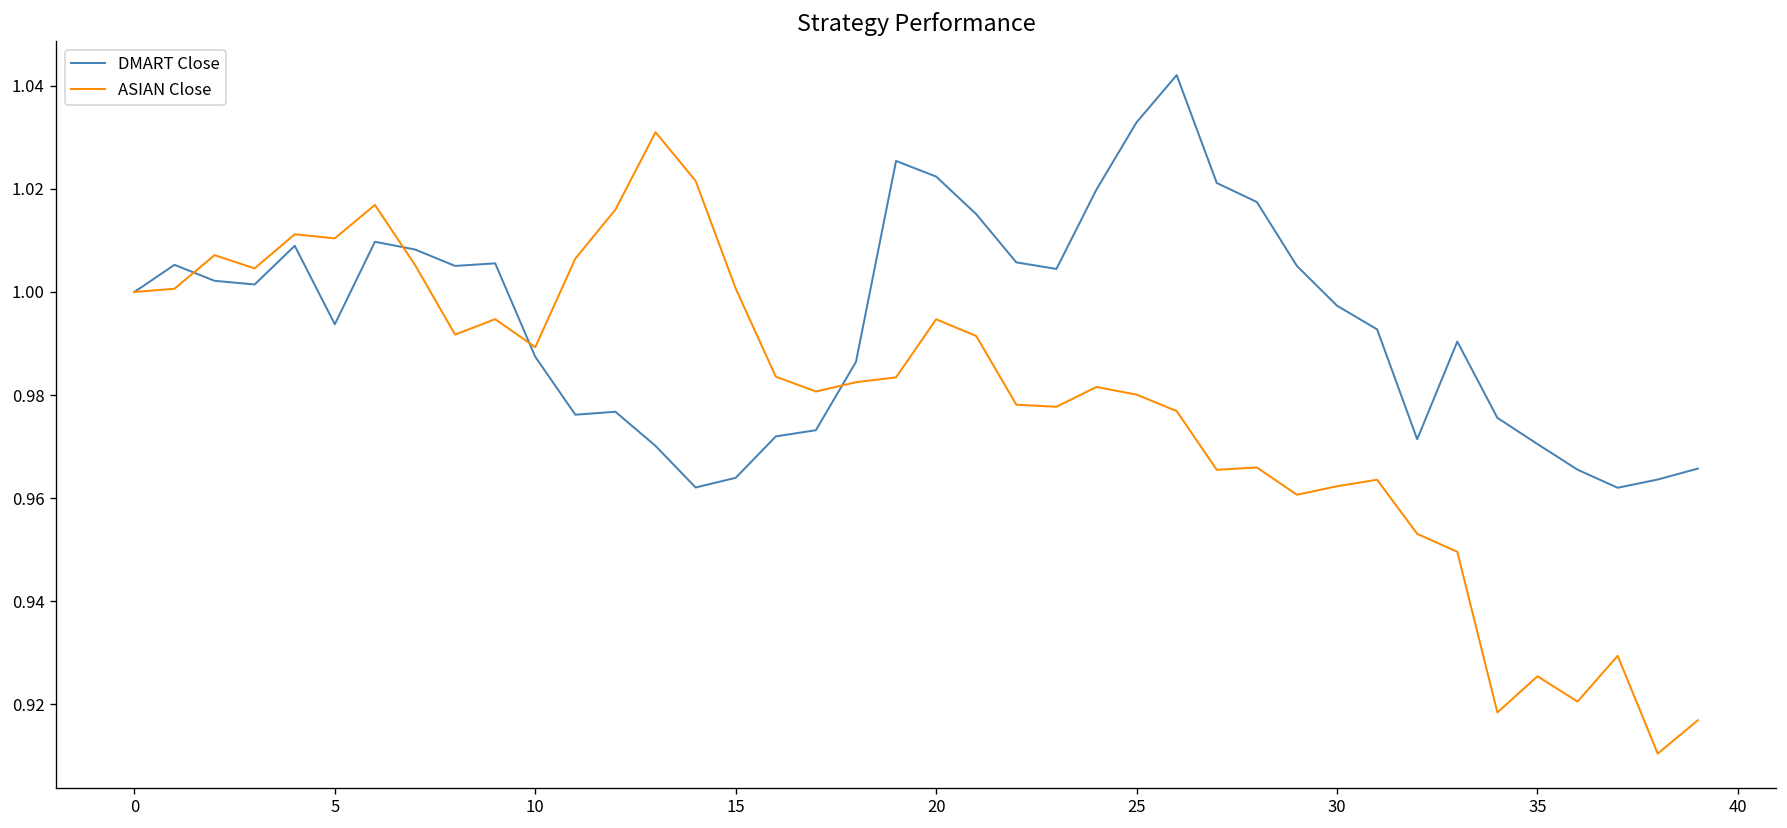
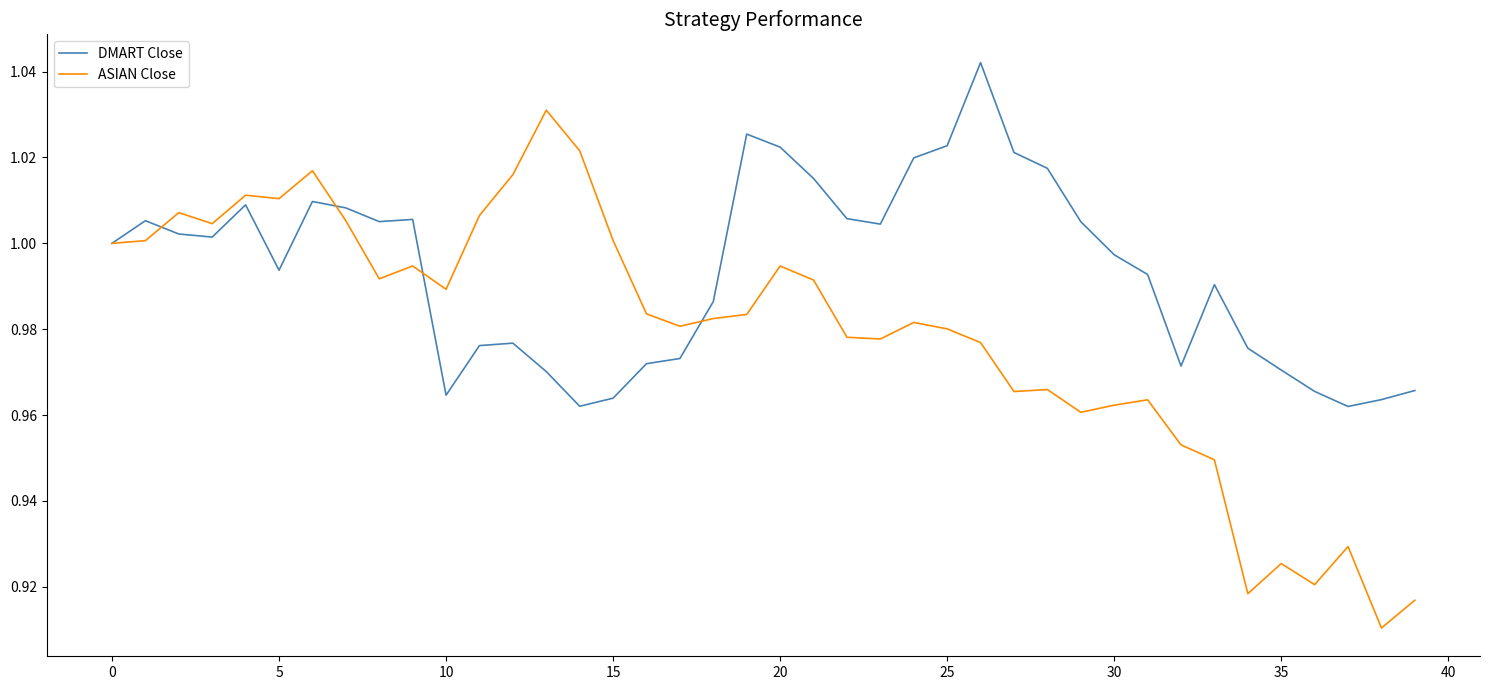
  {
    "DMART Close": {
      "5": 0.994,
-     "10": 0.987,
+     "10": 0.965,
      "15": 0.964,
      "20": 1.022,
-     "25": 1.033,
+     "25": 1.023,
      "30": 0.997,
      "35": 0.970
    },
    "ASIAN Close": {
      "5": 1.010,
      "10": 0.989,
      "15": 1.001,
      "20": 0.995,
      "25": 0.980,
      "30": 0.962,
      "35": 0.925
    }
  }
